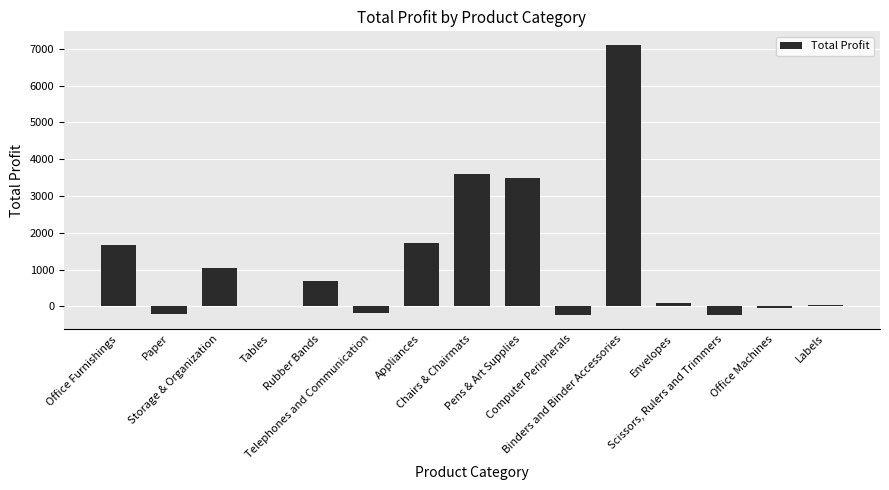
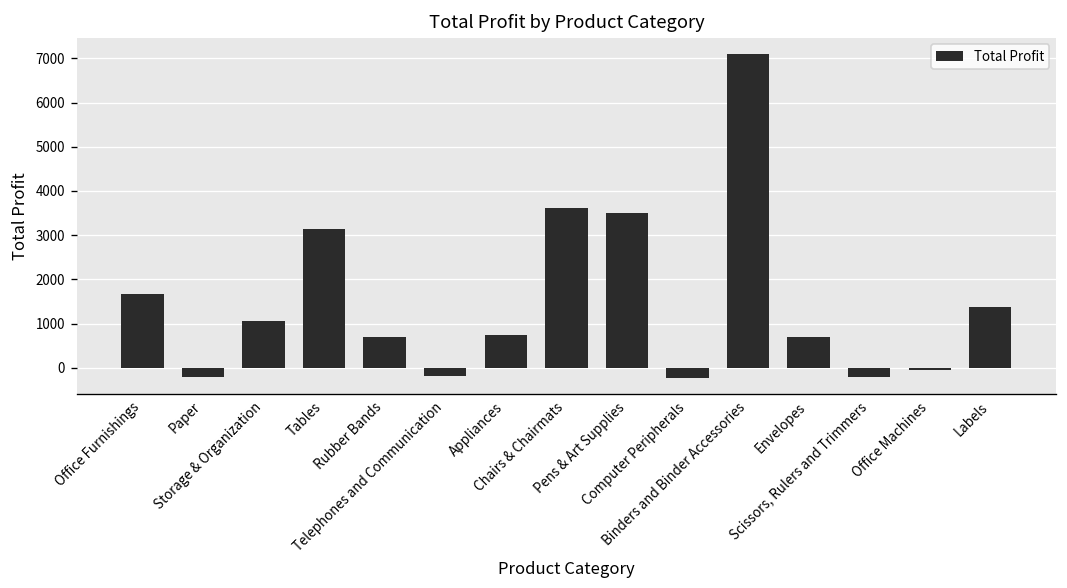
  {
    "Office Furnishings": 1700,
    "Paper": -200,
    "Storage & Organization": 1100,
-   "Tables": 0,
+   "Tables": 3100,
    "Rubber Bands": 700,
    "Telephones and Communication": -200,
-   "Appliances": 1700,
+   "Appliances": 700,
    "Chairs & Chairmats": 3600,
    "Pens & Art Supplies": 3500,
    "Computer Peripherals": -200,
    "Binders and Binder Accessories": 7100,
-   "Envelopes": 100,
+   "Envelopes": 700,
    "Scissors, Rulers and Trimmers": -200,
-   "Labels": 0
+   "Labels": 1400
  }
